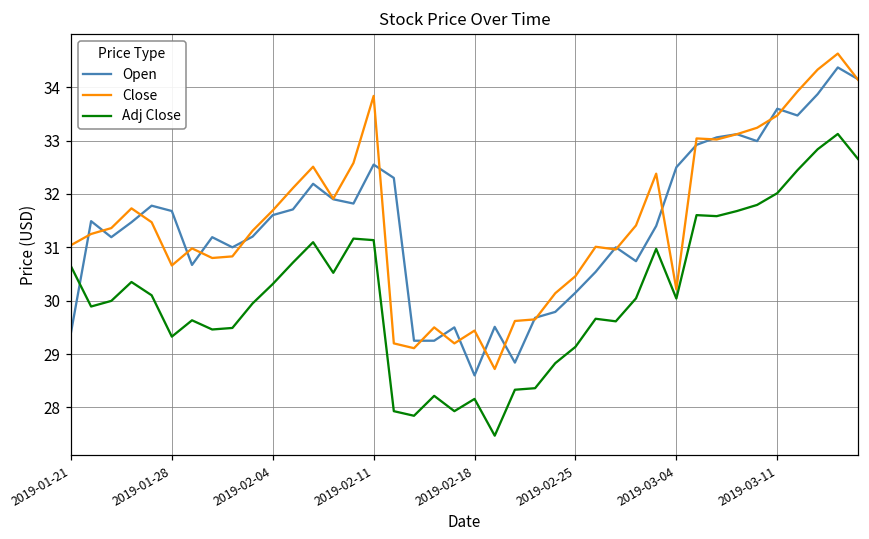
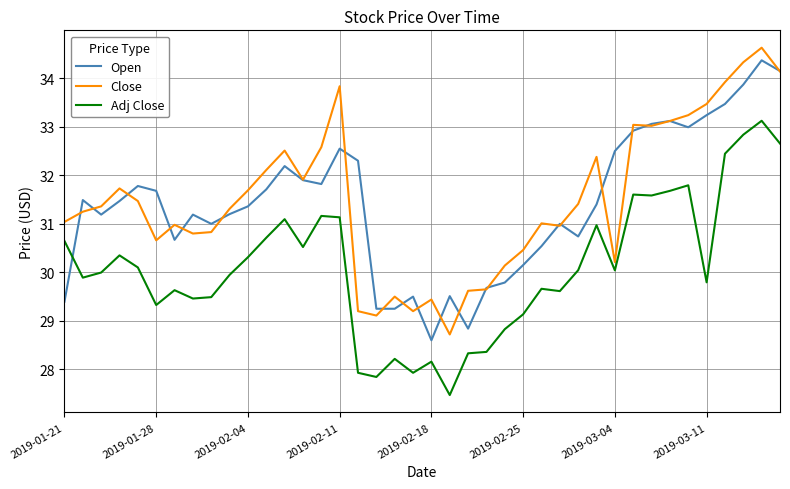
  {
    "Open": {
      "2019-01-21": 29.4,
      "2019-01-28": 31.7,
-     "2019-02-04": 31.6,
+     "2019-02-04": 31.4,
      "2019-02-11": 32.5,
      "2019-02-18": 28.6,
      "2019-02-25": 30.2,
      "2019-03-04": 32.5,
-     "2019-03-11": 33.6
+     "2019-03-11": 33.2
    },
    "Close": {
      "2019-01-21": 31.0,
      "2019-01-28": 30.7,
      "2019-02-04": 31.7,
      "2019-02-11": 33.8,
      "2019-02-18": 29.4,
      "2019-02-25": 30.5,
      "2019-03-04": 30.2,
      "2019-03-11": 33.5
    },
    "Adj Close": {
      "2019-01-21": 30.6,
      "2019-01-28": 29.3,
      "2019-02-04": 30.3,
      "2019-02-11": 31.1,
      "2019-02-18": 28.2,
      "2019-02-25": 29.1,
      "2019-03-04": 30.0,
-     "2019-03-11": 32.0
+     "2019-03-11": 29.8
    }
  }
